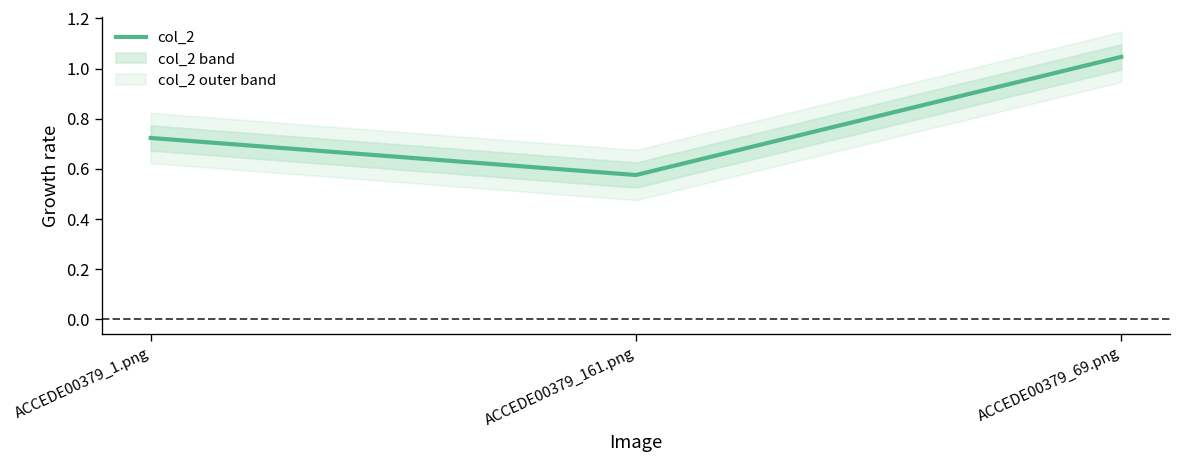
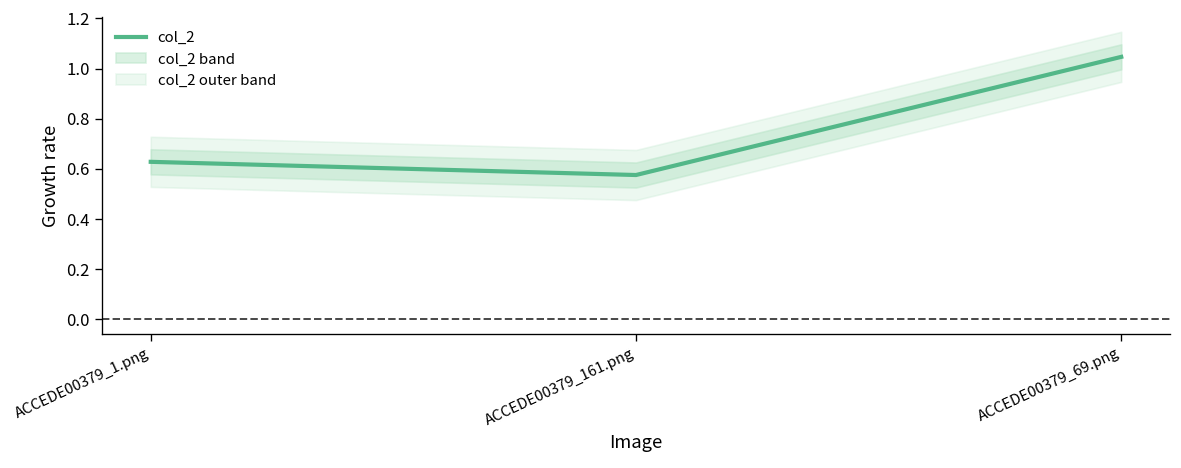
  {
    "col_2": {
-     "ACCEDE00379_1.png": 0.72,
+     "ACCEDE00379_1.png": 0.63,
      "ACCEDE00379_161.png": 0.58,
      "ACCEDE00379_69.png": 1.05
    }
  }
